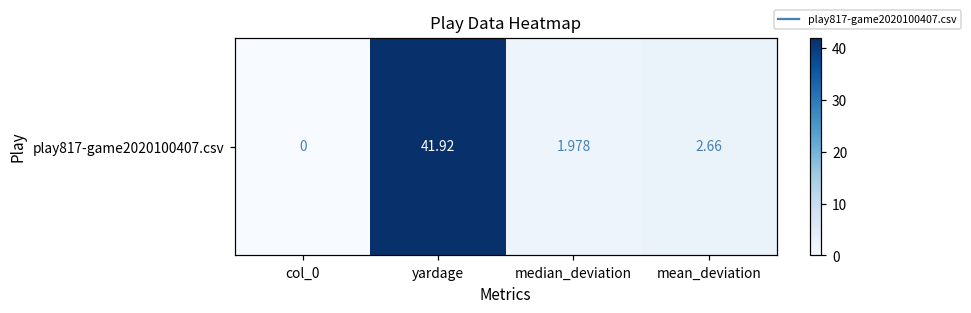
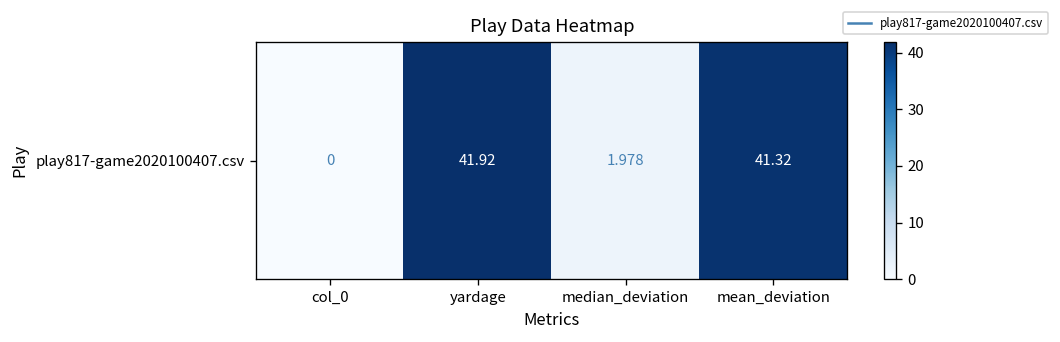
  {
    "play817-game2020100407.csv": {
      "col_0": 0,
      "yardage": 41.92,
      "median_deviation": 1.978,
-     "mean_deviation": 2.66
+     "mean_deviation": 41.32
    }
  }
